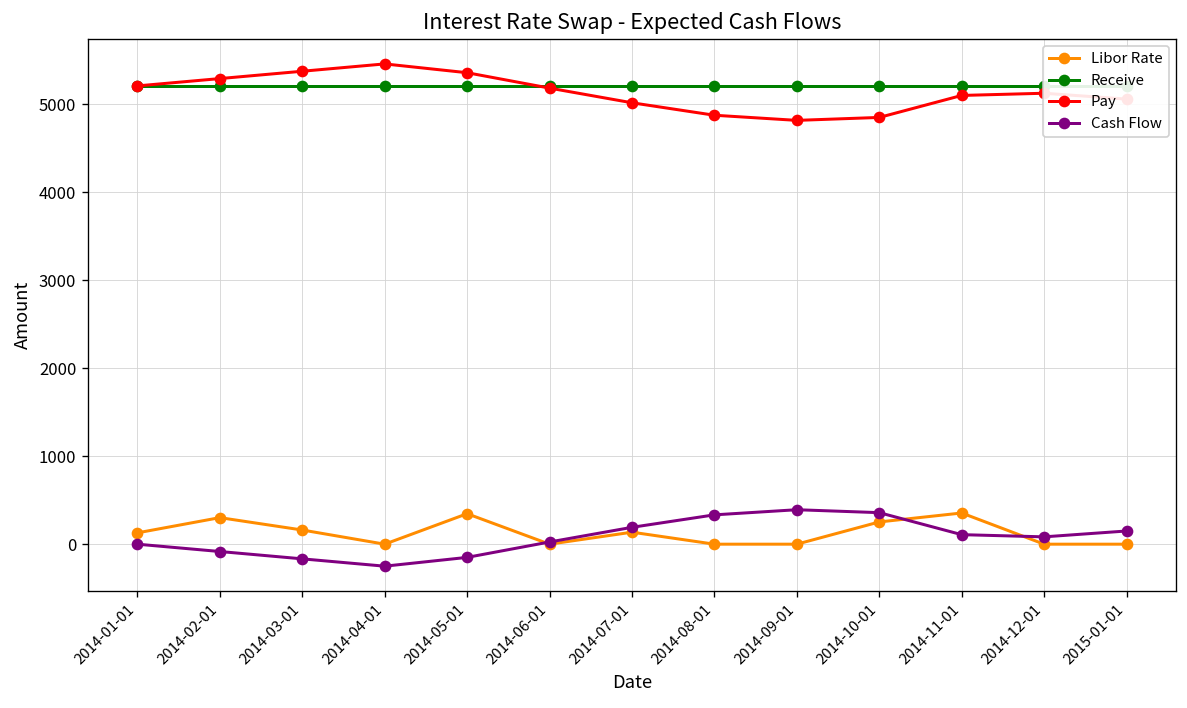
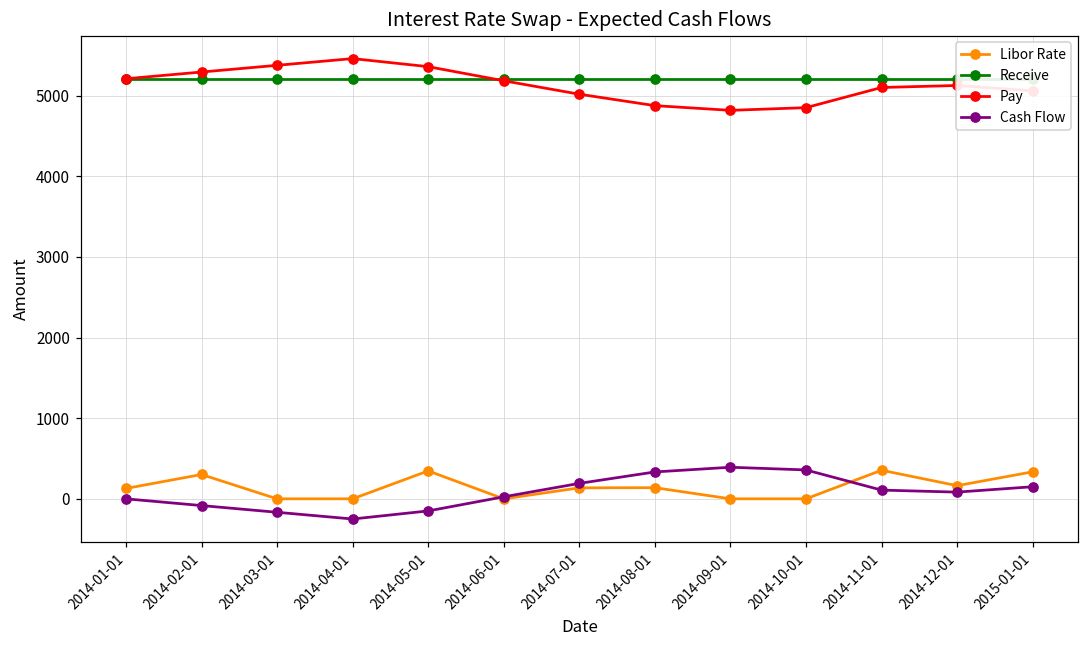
  {
    "Libor Rate": {
      "2014-01-01": 100,
      "2014-02-01": 300,
-     "2014-03-01": 200,
+     "2014-03-01": 0,
      "2014-04-01": 0,
      "2014-05-01": 300,
      "2014-07-01": 100,
-     "2014-08-01": 0,
+     "2014-08-01": 100,
      "2014-09-01": 0,
-     "2014-10-01": 300,
+     "2014-10-01": 0,
      "2014-11-01": 400,
-     "2014-12-01": 0,
-     "2015-01-01": 0
+     "2014-12-01": 200,
+     "2015-01-01": 300
    },
    "Receive": {
      "2014-02-01": 5200,
      "2014-03-01": 5200,
      "2014-04-01": 5200,
      "2014-05-01": 5200,
      "2014-07-01": 5200,
      "2014-08-01": 5200,
      "2014-09-01": 5200,
      "2014-10-01": 5200,
      "2014-11-01": 5200
    },
    "Pay": {
      "2014-02-01": 5300,
      "2014-03-01": 5400,
      "2014-04-01": 5500,
      "2014-05-01": 5400,
      "2014-07-01": 5000,
      "2014-08-01": 4900,
      "2014-09-01": 4800,
      "2014-10-01": 4900,
      "2014-11-01": 5100
    },
    "Cash Flow": {
      "2014-01-01": 0,
      "2014-02-01": -100,
      "2014-03-01": -200,
      "2014-04-01": -300,
      "2014-05-01": -200,
      "2014-07-01": 200,
      "2014-08-01": 300,
      "2014-09-01": 400,
      "2014-10-01": 400,
      "2014-11-01": 100,
      "2014-12-01": 100,
      "2015-01-01": 200
    }
  }
